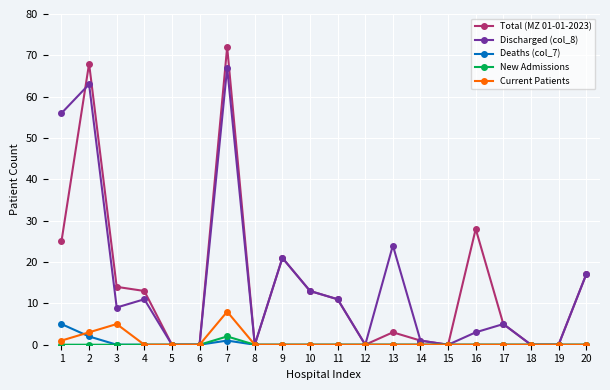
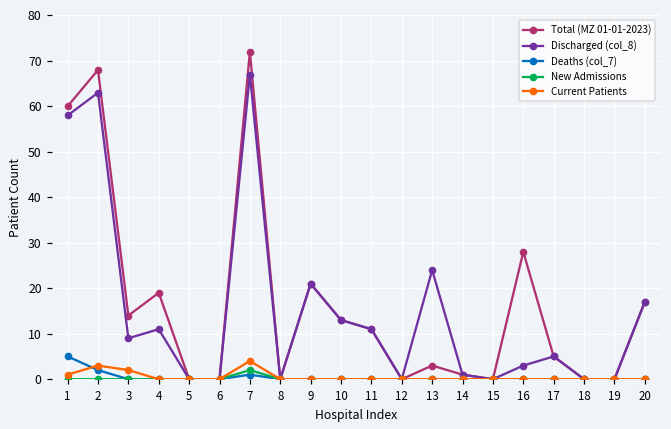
  {
    "Total (MZ 01-01-2023)": {
-     "1": 25,
+     "1": 60,
      "2": 68,
      "3": 14,
-     "4": 13,
+     "4": 19,
      "7": 72,
      "13": 3,
      "16": 28
    },
    "Discharged (col_8)": {
-     "1": 56,
+     "1": 58,
      "2": 63,
      "3": 9,
      "4": 11,
      "7": 67,
      "13": 24,
      "16": 3
    },
    "Deaths (col_7)": {
      "1": 5,
      "2": 2,
      "7": 1
    },
    "New Admissions": {
      "1": 0,
      "2": 0,
      "7": 2
    },
    "Current Patients": {
      "1": 1,
      "2": 3,
-     "3": 5,
-     "7": 8
+     "3": 2,
+     "7": 4
    }
  }
